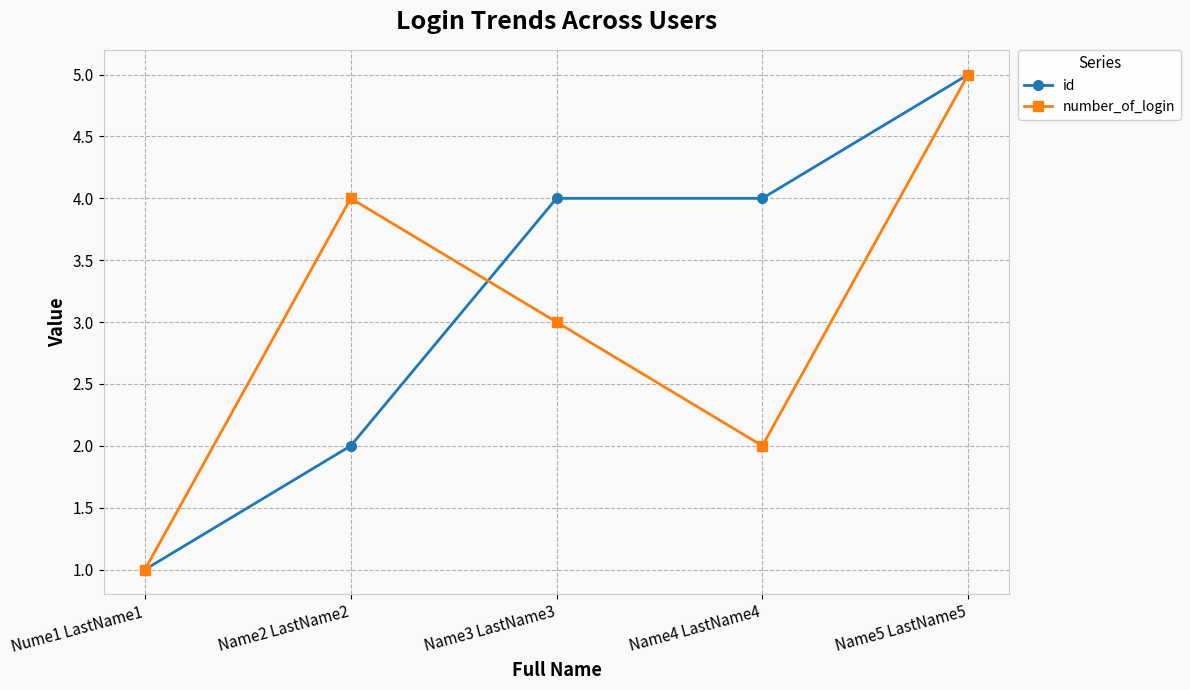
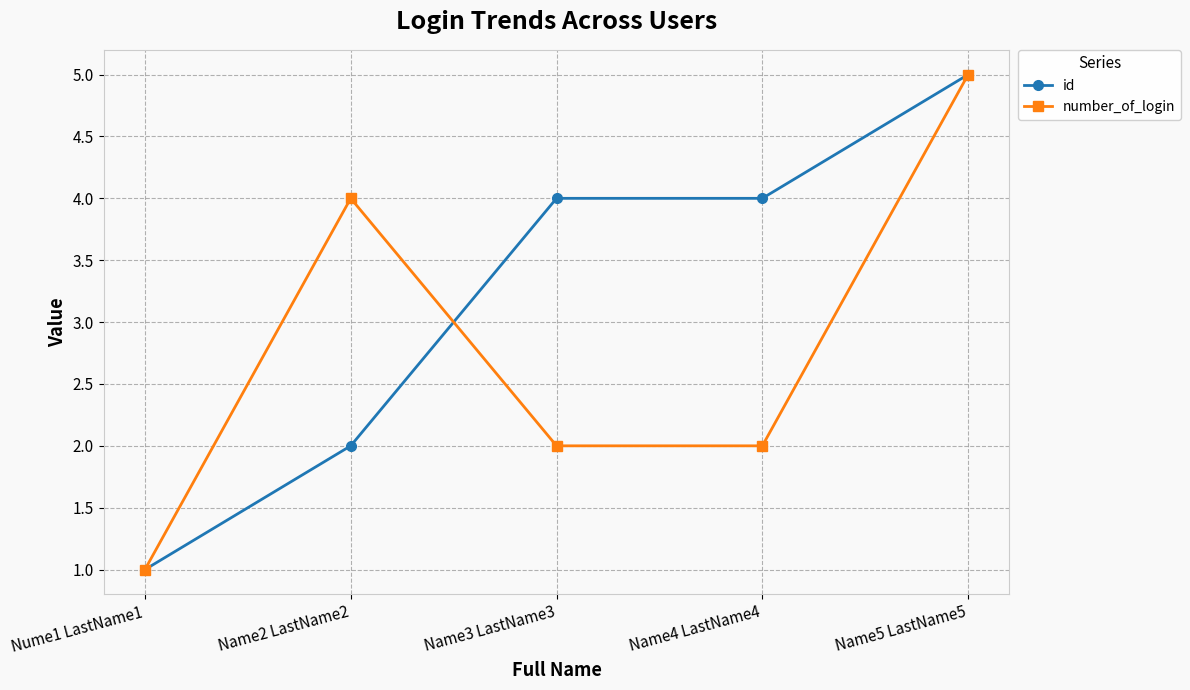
  {
    "id": {
      "Name2 LastName2": 2,
      "Name3 LastName3": 4,
      "Name4 LastName4": 4
    },
    "number_of_login": {
      "Name2 LastName2": 4,
-     "Name3 LastName3": 3,
+     "Name3 LastName3": 2,
      "Name4 LastName4": 2
    }
  }
